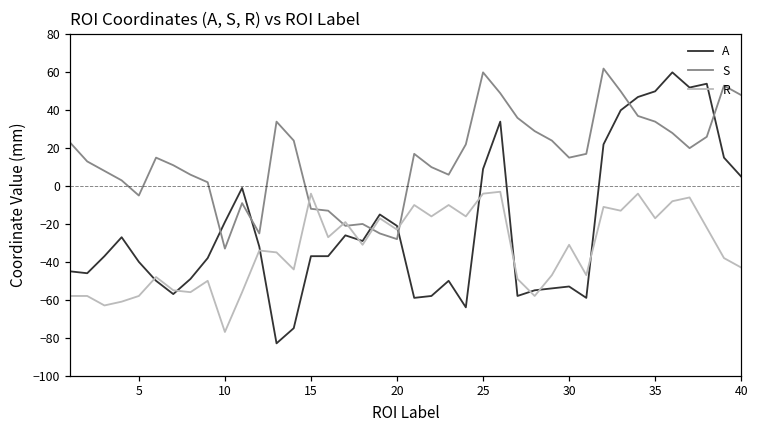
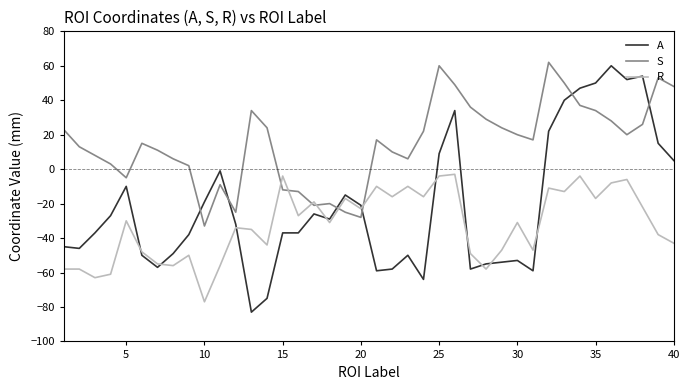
  {
    "A": {
-     "5": -40,
+     "5": -10,
      "10": -19,
      "15": -37,
      "20": -21,
      "25": 9,
      "30": -53,
      "35": 50,
      "40": 5
    },
    "S": {
      "5": -5,
      "10": -33,
      "15": -12,
      "20": -28,
      "25": 60,
-     "30": 15,
+     "30": 20,
      "35": 34,
      "40": 48
    },
    "R": {
-     "5": -58,
+     "5": -30,
      "10": -77,
      "15": -4,
      "20": -23,
      "25": -4,
      "30": -31,
      "35": -17,
      "40": -43
    }
  }
